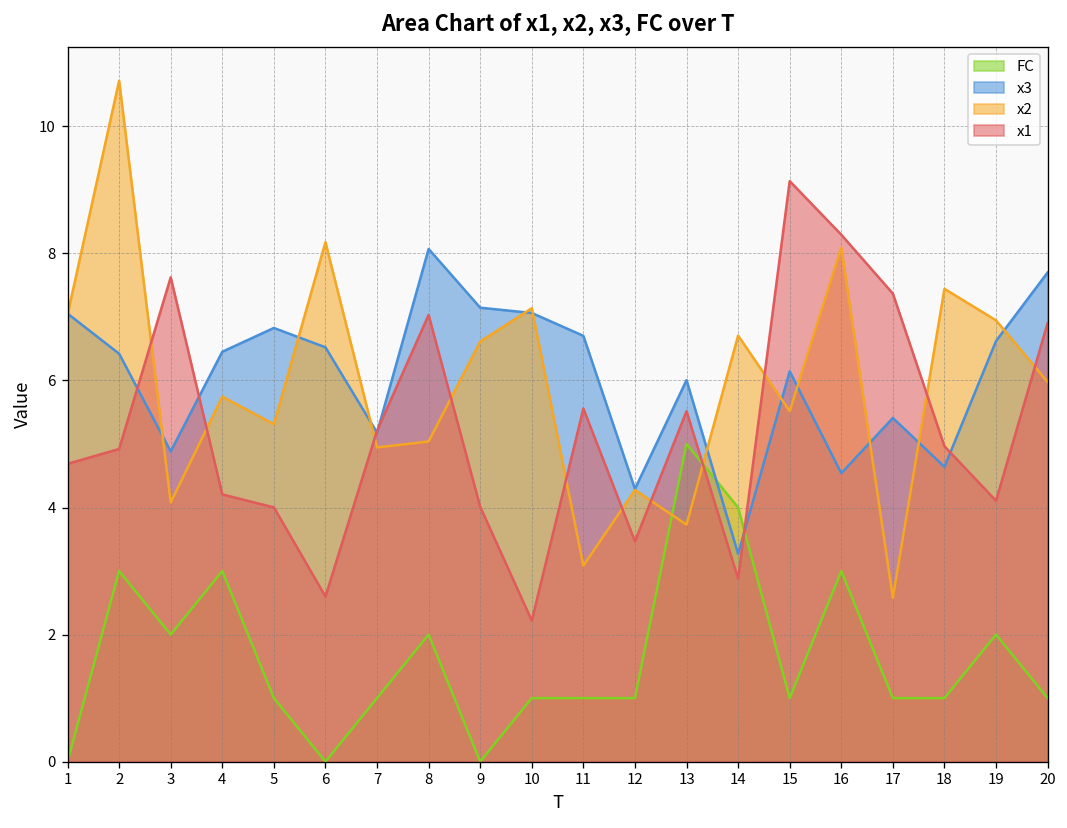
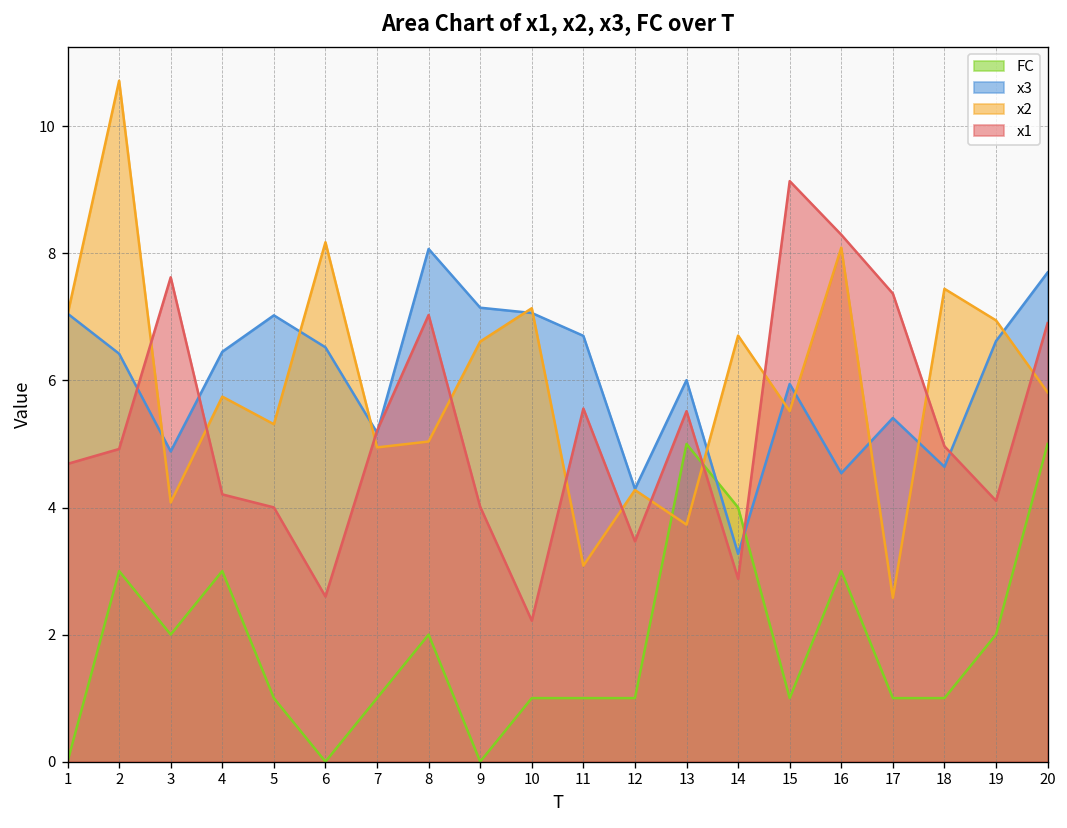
  {
    "FC": {
      "1": 0,
      "2": 3,
      "3": 2,
      "4": 3,
      "5": 1,
      "6": 0,
      "7": 1,
      "8": 2,
      "9": 0,
      "10": 1,
      "11": 1,
      "12": 1,
      "13": 5,
      "14": 4,
      "15": 1,
      "16": 3,
      "17": 1,
      "18": 1,
      "19": 2,
-     "20": 1
+     "20": 5
    },
    "x3": {
      "2": 6.4,
      "3": 4.9,
      "4": 6.5,
-     "5": 6.8,
+     "5": 7.0,
      "6": 6.5,
      "8": 8.1,
      "9": 7.1,
      "10": 7.1,
      "11": 6.7,
      "13": 6.0,
      "14": 3.3,
-     "15": 6.1,
+     "15": 5.9,
      "16": 4.5,
      "17": 5.4,
      "18": 4.6,
      "19": 6.6,
      "20": 7.7
    },
    "x2": {
      "2": 10.7,
      "3": 4.1,
      "4": 5.7,
      "5": 5.3,
      "6": 8.2,
      "7": 4.9,
      "8": 5.0,
      "9": 6.6,
      "10": 7.1,
      "11": 3.1,
      "13": 3.7,
      "14": 6.7,
      "15": 5.5,
      "16": 8.1,
      "17": 2.6,
      "18": 7.4,
      "19": 6.9,
-     "20": 6.0
+     "20": 5.8
    },
    "x1": {
      "1": 4.7,
      "2": 4.9,
      "3": 7.6,
      "4": 4.2,
      "5": 4.0,
      "6": 2.6,
      "8": 7.0,
      "9": 4.0,
      "10": 2.2,
      "11": 5.6,
      "12": 3.5,
      "13": 5.5,
      "14": 2.9,
      "15": 9.1,
      "16": 8.3,
      "17": 7.4,
      "18": 5.0,
      "19": 4.1,
      "20": 6.9
    }
  }
